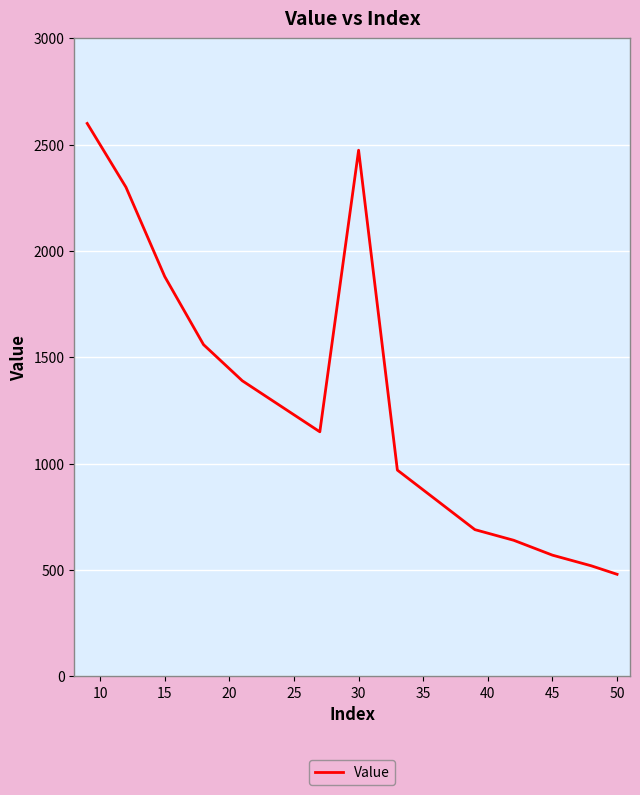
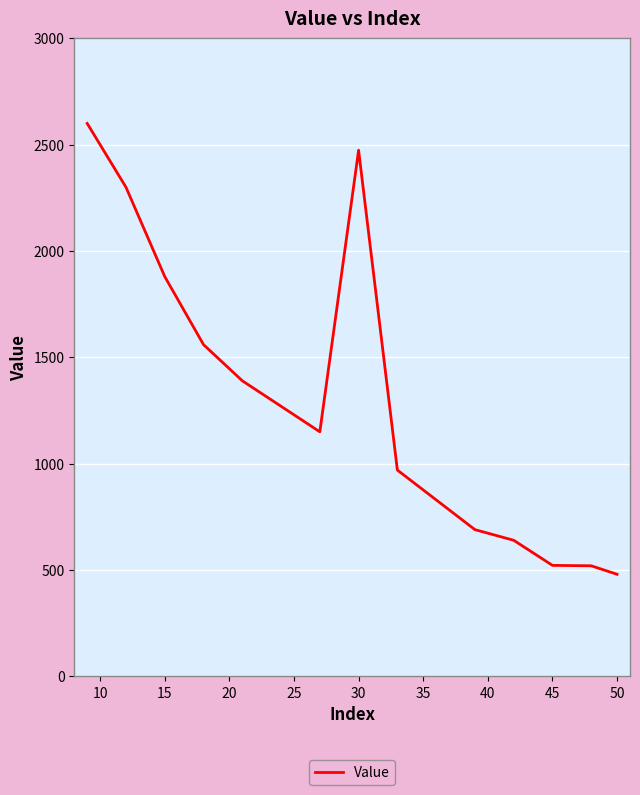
  {
    "15": 1880,
    "30": 2470,
-   "45": 570,
+   "45": 520,
    "50": 480
  }
